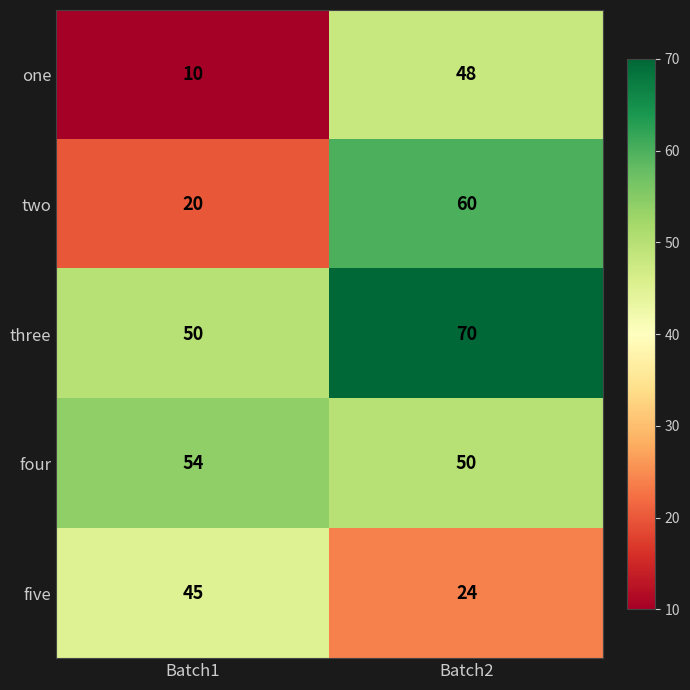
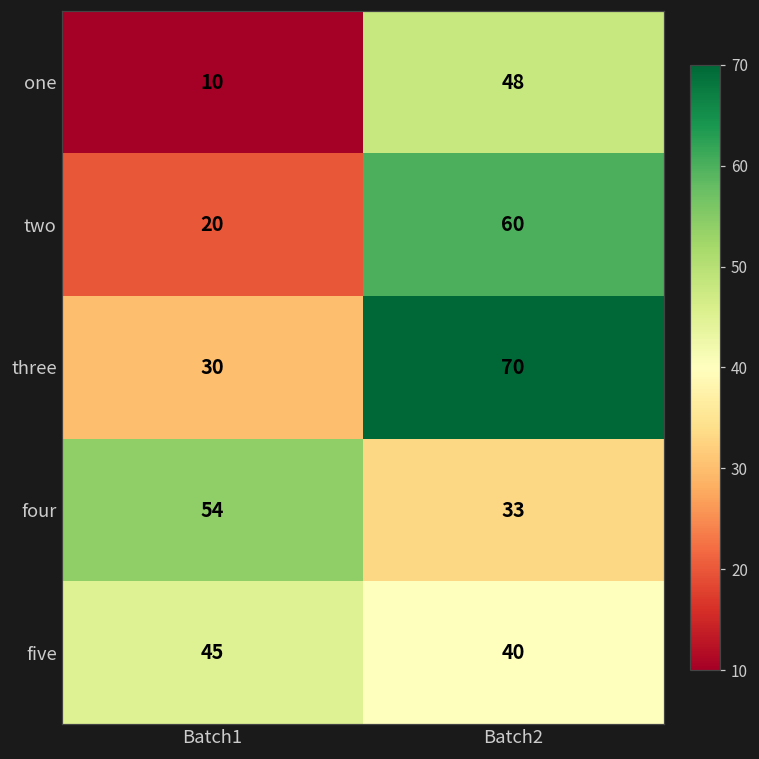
  {
    "one": {
      "Batch1": 10,
      "Batch2": 48
    },
    "two": {
      "Batch1": 20,
      "Batch2": 60
    },
    "three": {
-     "Batch1": 50,
+     "Batch1": 30,
      "Batch2": 70
    },
    "four": {
      "Batch1": 54,
-     "Batch2": 50
+     "Batch2": 33
    },
    "five": {
      "Batch1": 45,
-     "Batch2": 24
+     "Batch2": 40
    }
  }
